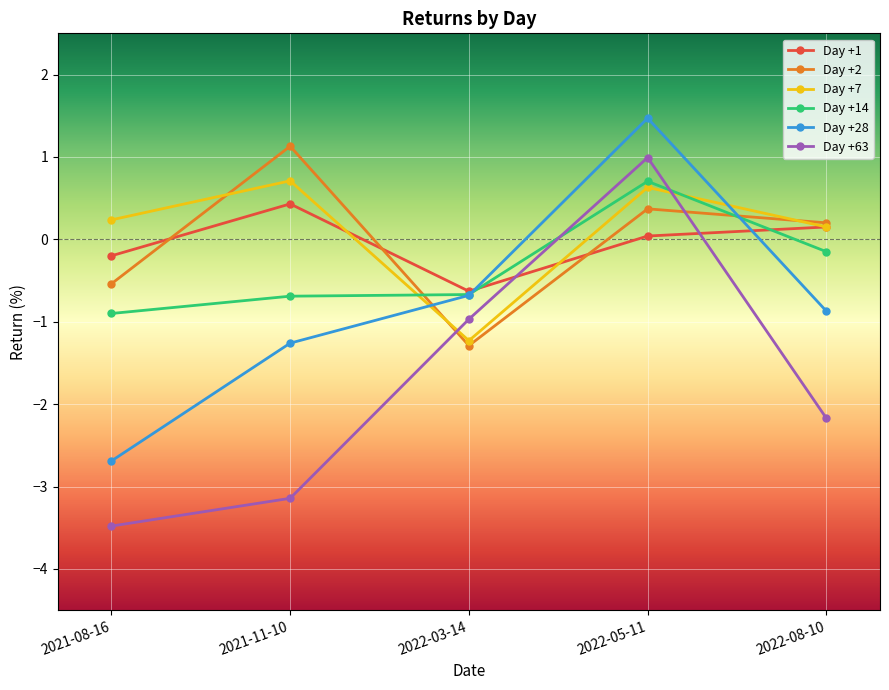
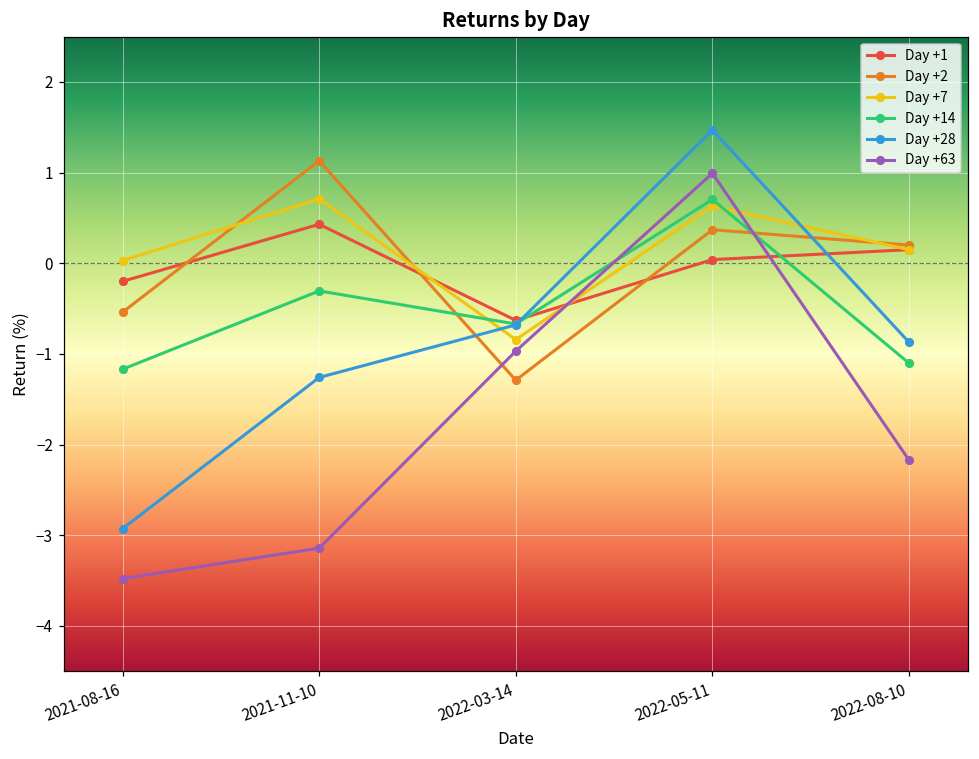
  {
    "Day +7": {
-     "2021-08-16": 0.2,
+     "2021-08-16": 0.0,
      "2021-11-10": 0.7,
-     "2022-03-14": -1.2,
+     "2022-03-14": -0.8,
      "2022-05-11": 0.6
    },
    "Day +14": {
-     "2021-08-16": -0.9,
-     "2021-11-10": -0.7,
+     "2021-08-16": -1.2,
+     "2021-11-10": -0.3,
      "2022-05-11": 0.7,
-     "2022-08-10": -0.2
+     "2022-08-10": -1.1
    },
    "Day +28": {
-     "2021-08-16": -2.7,
+     "2021-08-16": -2.9,
      "2021-11-10": -1.3,
      "2022-05-11": 1.5,
      "2022-08-10": -0.9
    },
    "Day +63": {
      "2021-08-16": -3.5,
      "2021-11-10": -3.1,
      "2022-03-14": -1.0,
      "2022-05-11": 1.0,
      "2022-08-10": -2.2
    }
  }
